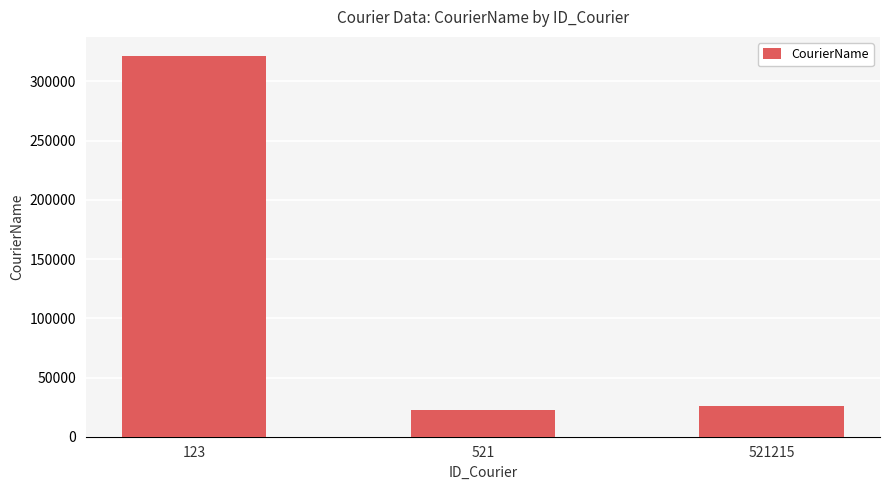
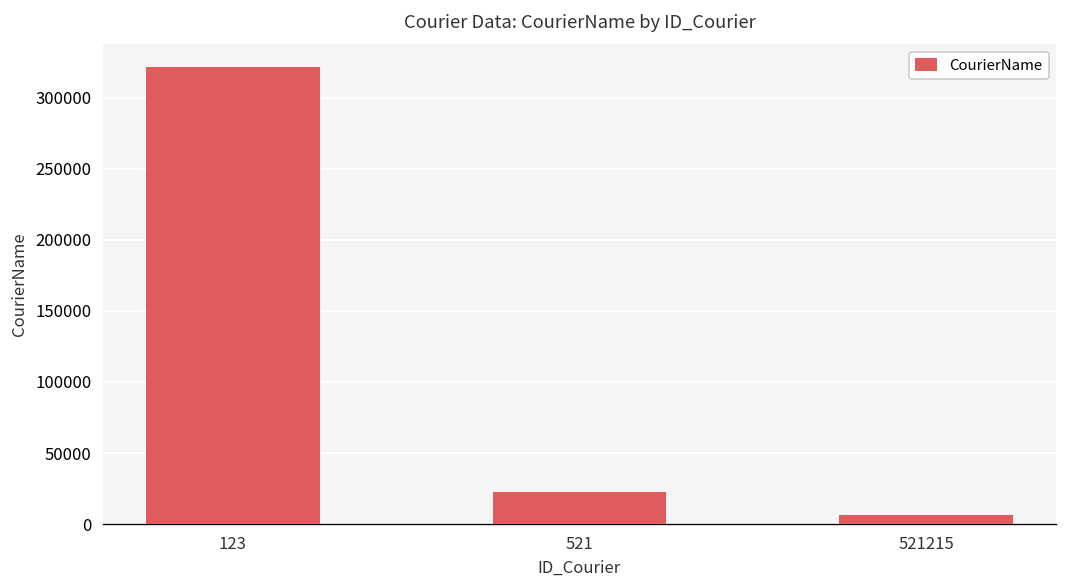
  {
    "123": 322000,
    "521": 22000,
-   "521215": 26000
+   "521215": 6000
  }
